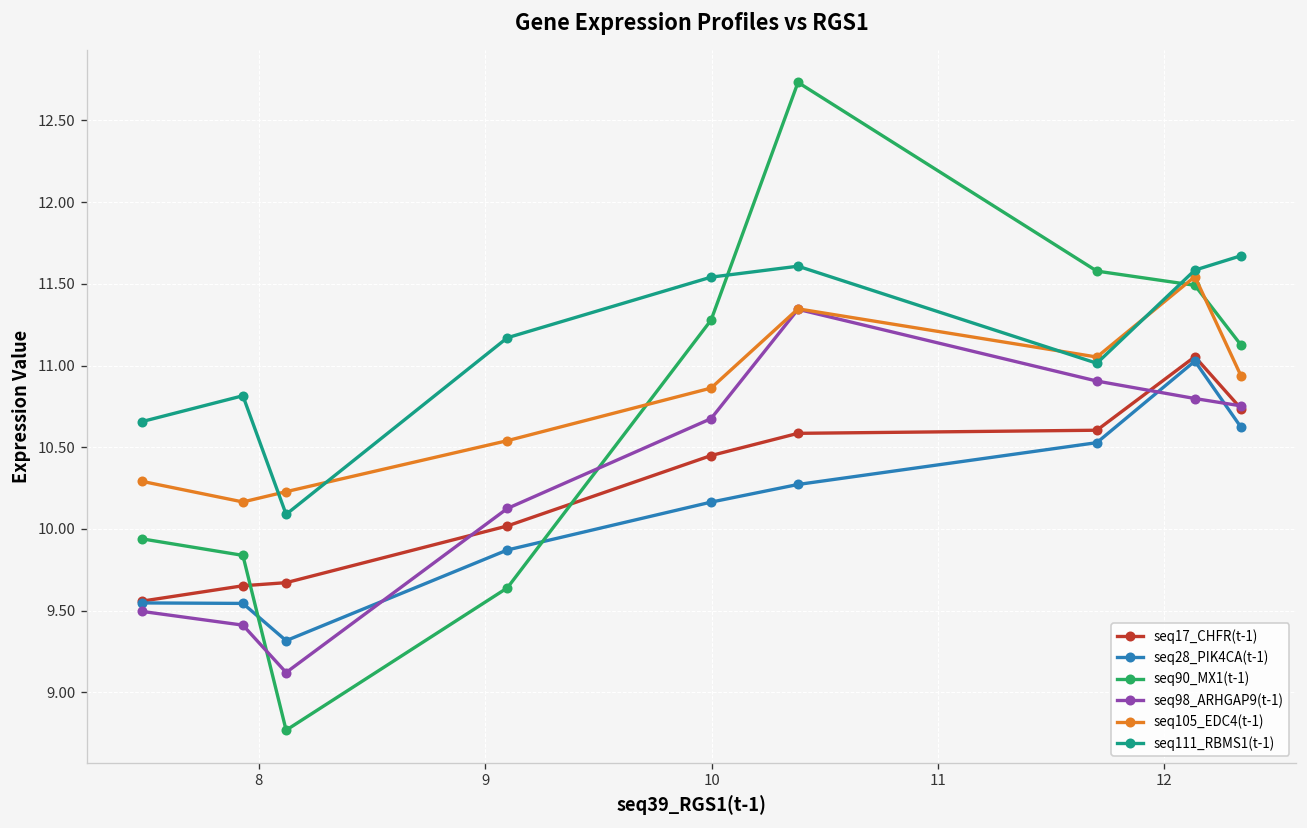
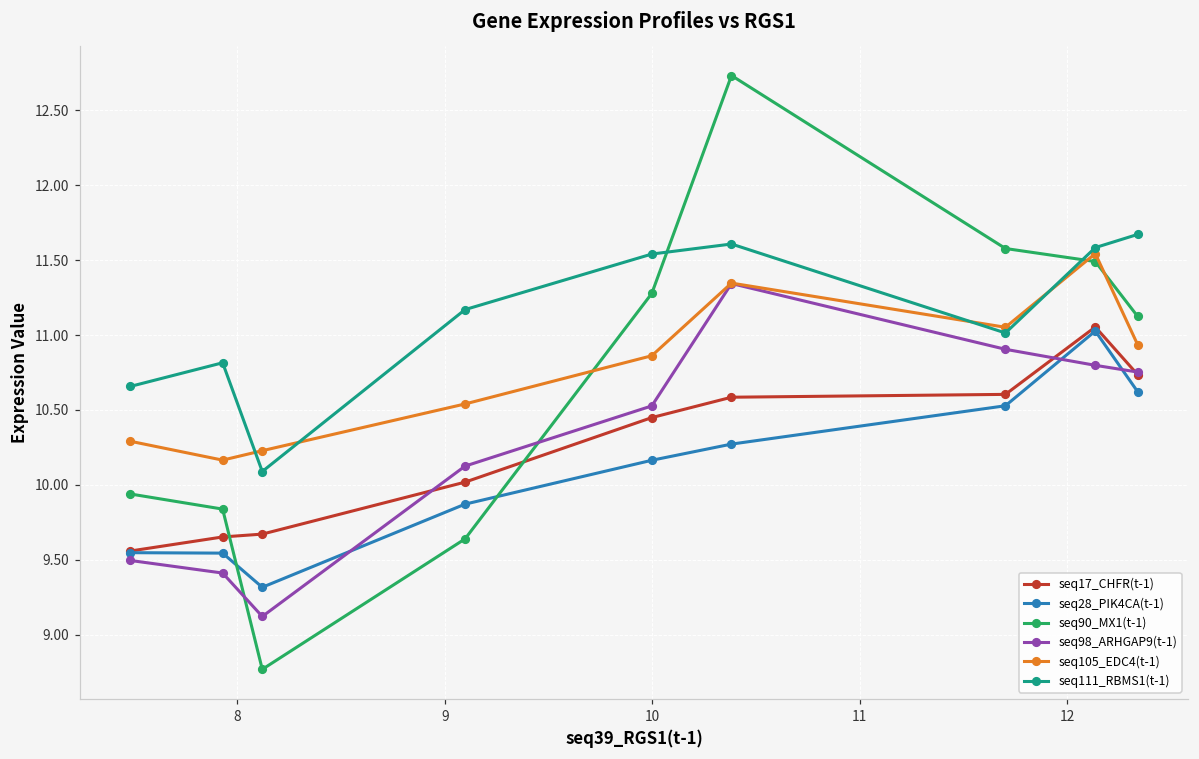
  {
    "seq17_CHFR(t-1)": {
      "10": 10.45
    },
    "seq28_PIK4CA(t-1)": {
      "10": 10.16
    },
    "seq98_ARHGAP9(t-1)": {
-     "10": 10.68
+     "10": 10.53
    },
    "seq105_EDC4(t-1)": {
      "10": 10.86
    }
  }
